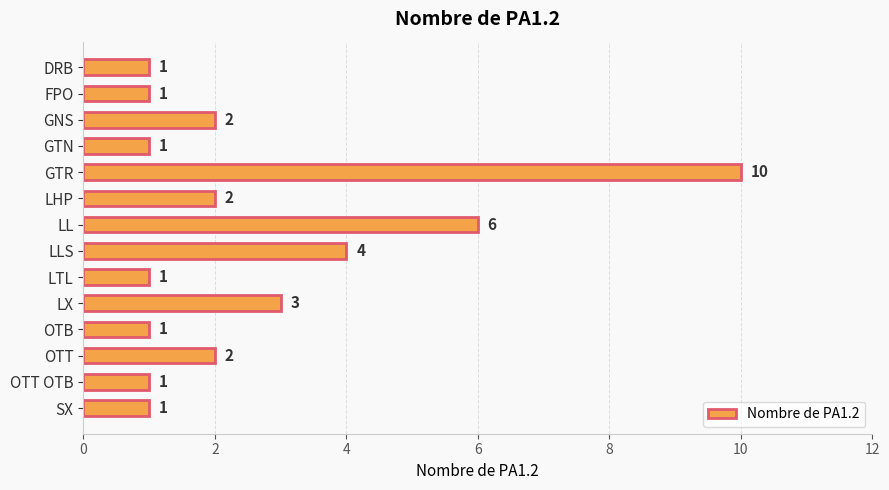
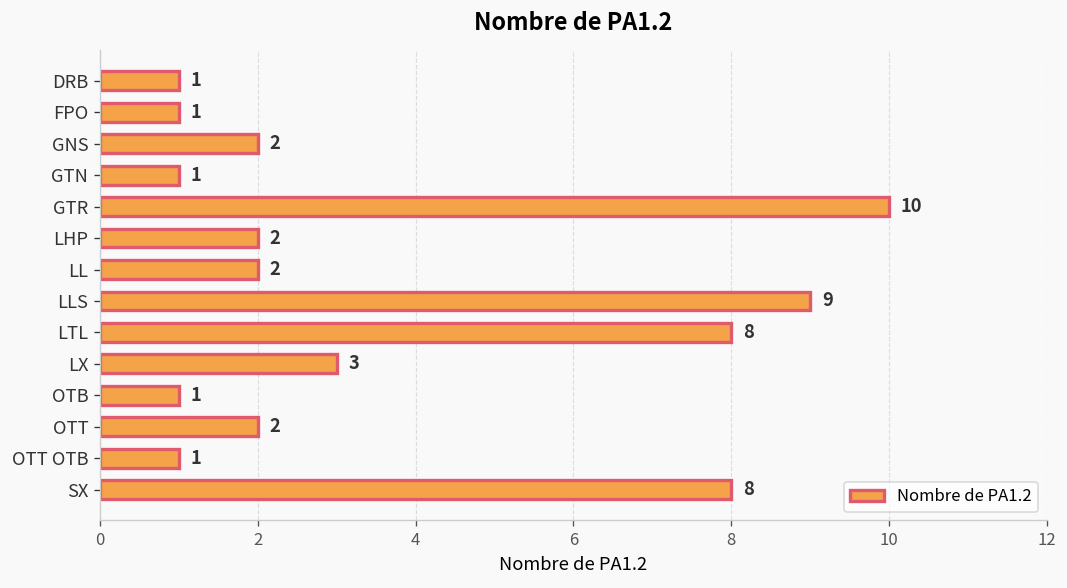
  {
    "DRB": 1,
    "FPO": 1,
    "GNS": 2,
    "GTN": 1,
    "GTR": 10,
    "LHP": 2,
-   "LL": 6,
-   "LLS": 4,
-   "LTL": 1,
+   "LL": 2,
+   "LLS": 9,
+   "LTL": 8,
    "LX": 3,
    "OTB": 1,
    "OTT": 2,
    "OTT OTB": 1,
-   "SX": 1
+   "SX": 8
  }
